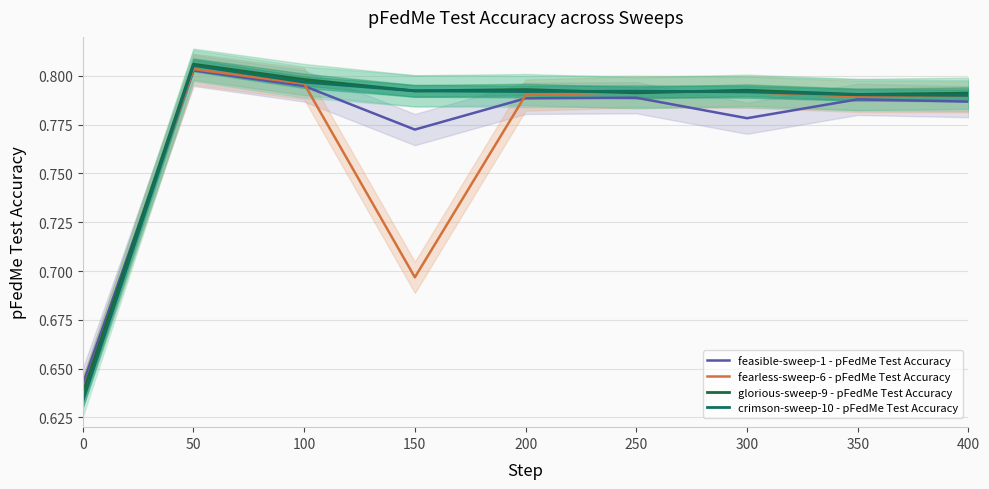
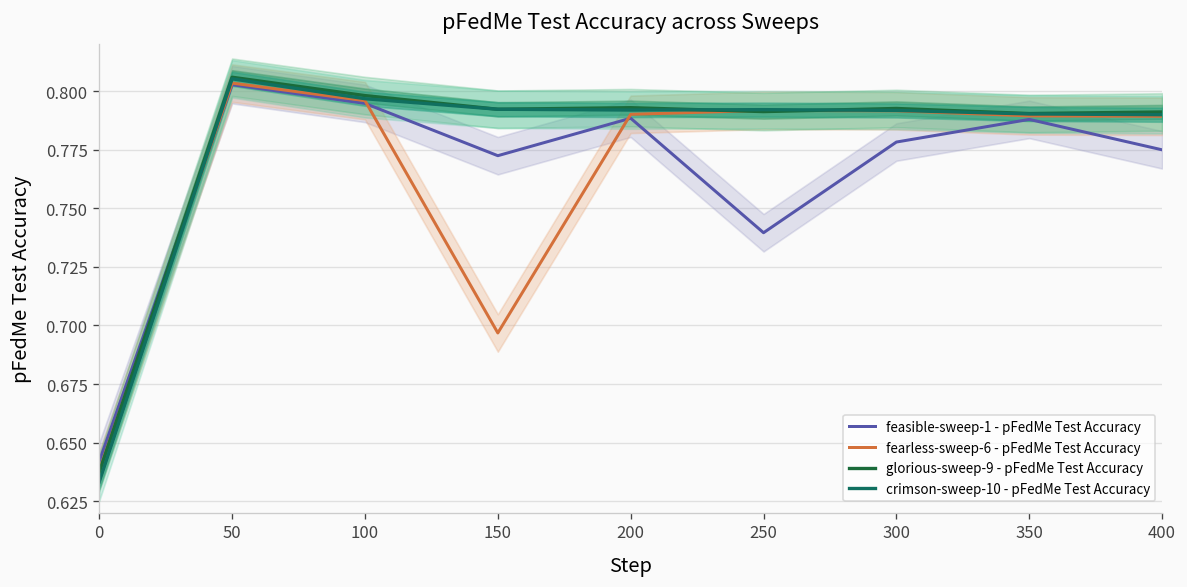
  {
    "feasible-sweep-1 - pFedMe Test Accuracy": {
      "150": 0.773,
      "200": 0.789,
-     "250": 0.789,
+     "250": 0.740,
      "300": 0.778,
      "350": 0.788,
-     "400": 0.787
+     "400": 0.775
    },
    "fearless-sweep-6 - pFedMe Test Accuracy": {
      "150": 0.697,
      "200": 0.790
    }
  }
